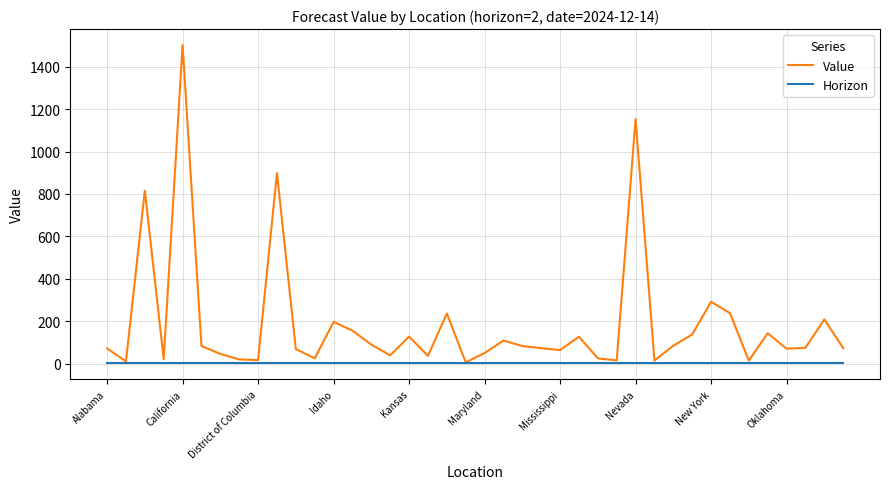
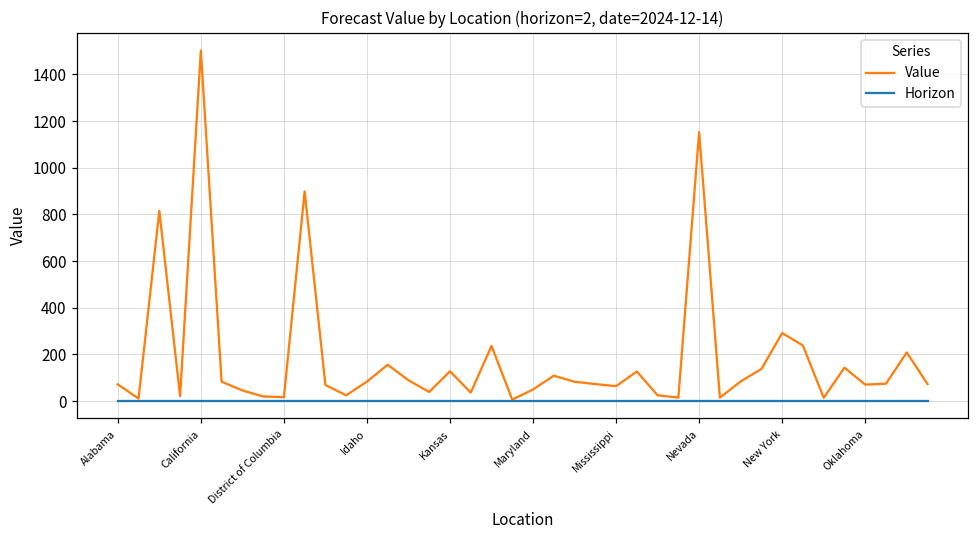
  {
    "Value": {
      "Alabama": 70,
      "California": 1500,
      "District of Columbia": 20,
-     "Idaho": 200,
+     "Idaho": 80,
      "Kansas": 130,
      "Maryland": 50,
      "Mississippi": 60,
      "Nevada": 1150,
      "New York": 290,
      "Oklahoma": 70
    },
    "Horizon": {
      "Alabama": 0,
      "California": 0,
      "District of Columbia": 0,
      "Idaho": 0,
      "Kansas": 0,
      "Maryland": 0,
      "Mississippi": 0,
      "Nevada": 0,
      "New York": 0,
      "Oklahoma": 0
    }
  }
